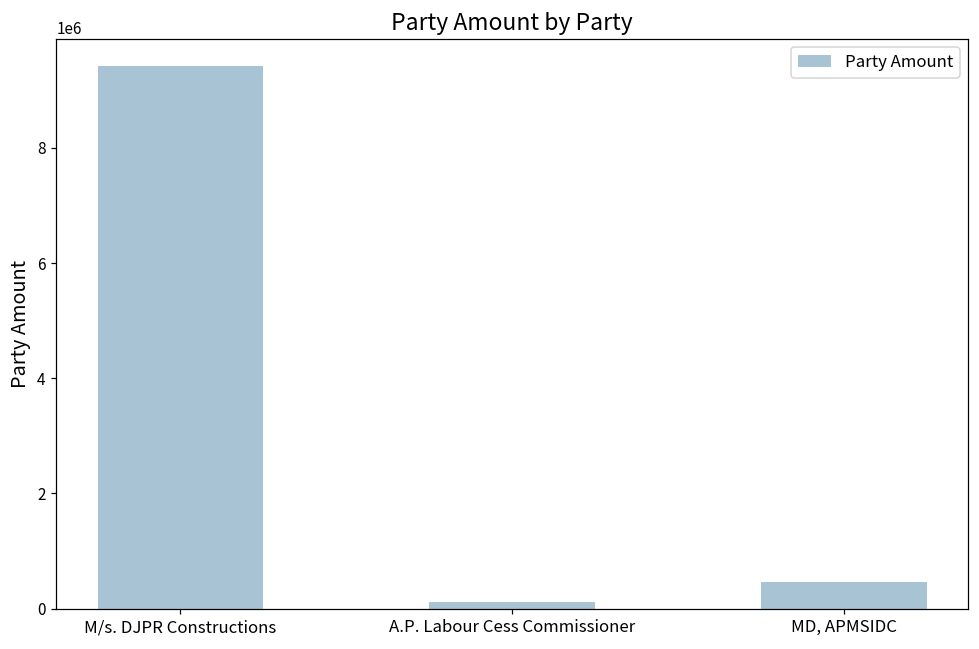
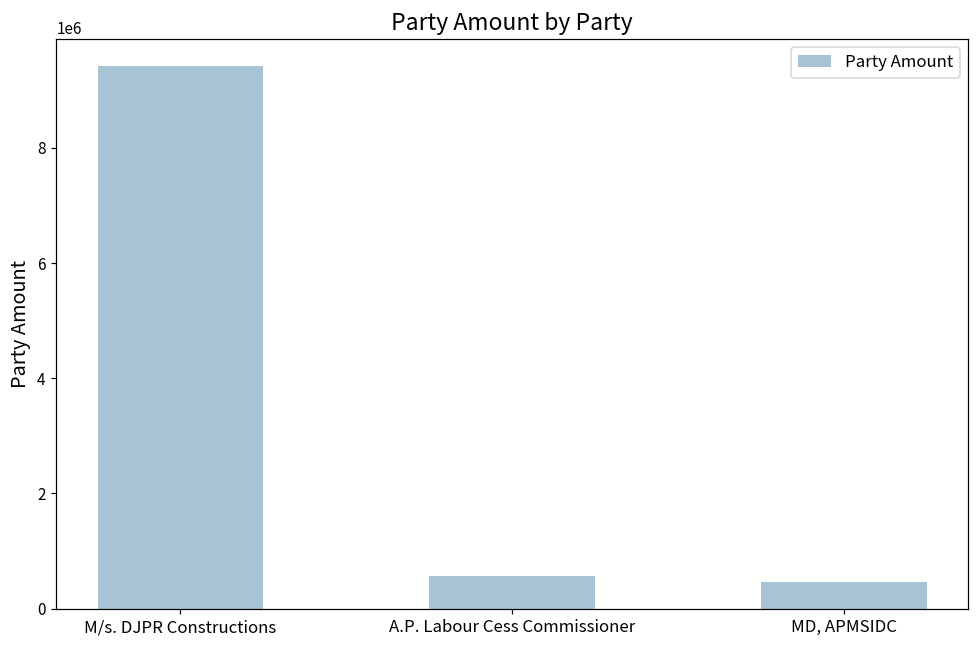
  {
    "M/s. DJPR Constructions": 9400000,
-   "A.P. Labour Cess Commissioner": 100000,
+   "A.P. Labour Cess Commissioner": 600000,
    "MD, APMSIDC": 500000
  }
